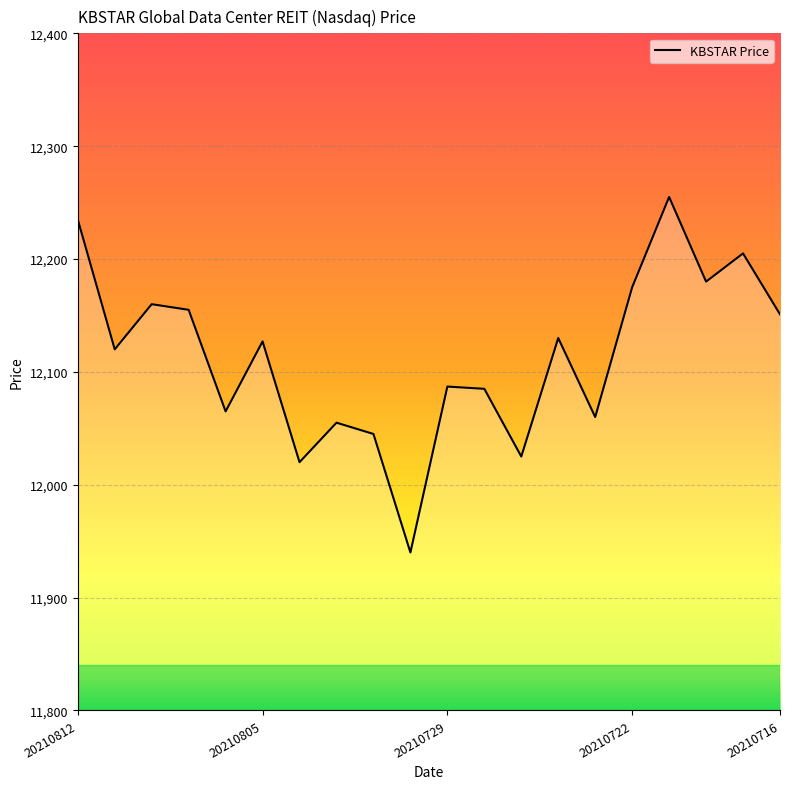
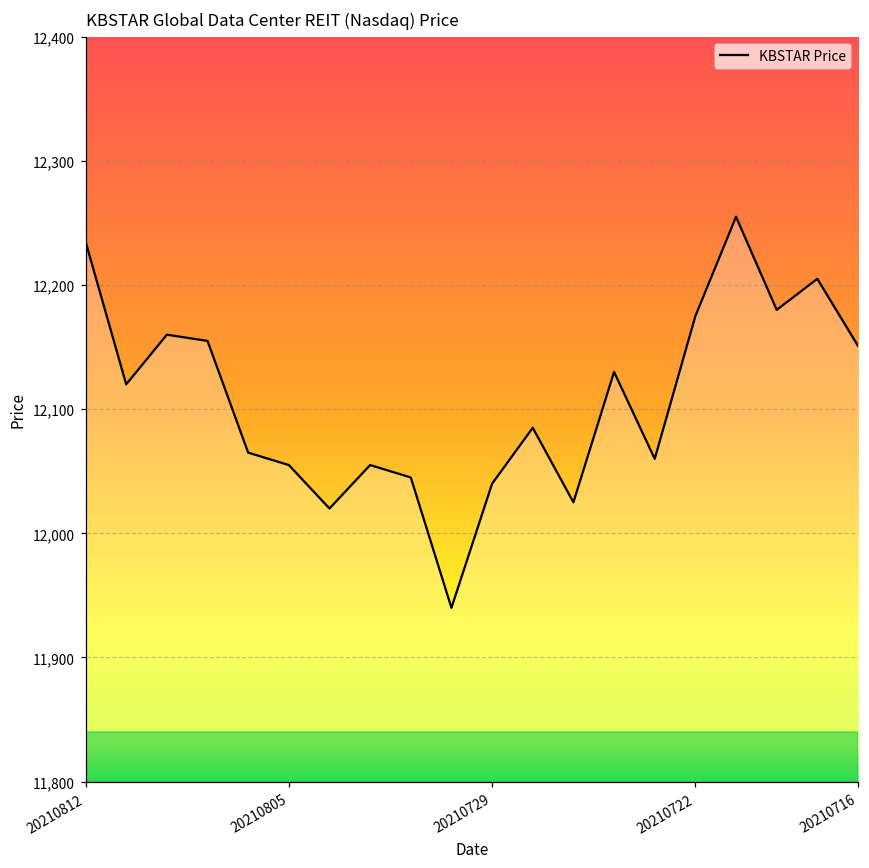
  {
    "20210812": "12,235",
-   "20210805": "12,127",
-   "20210729": "12,087",
+   "20210805": "12,055",
+   "20210729": "12,040",
    "20210722": "12,175",
    "20210716": "12,151"
  }
